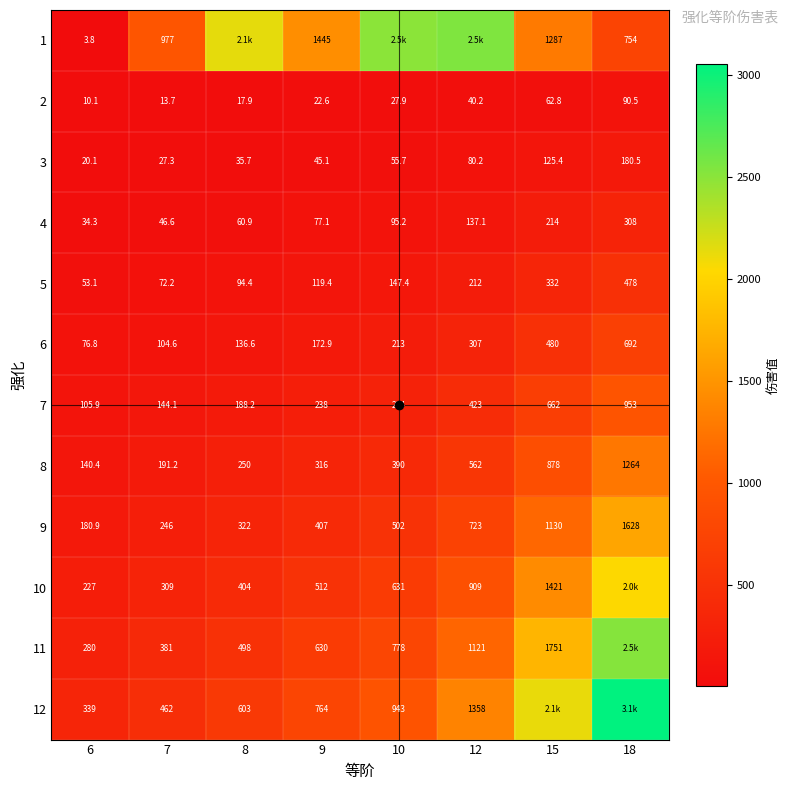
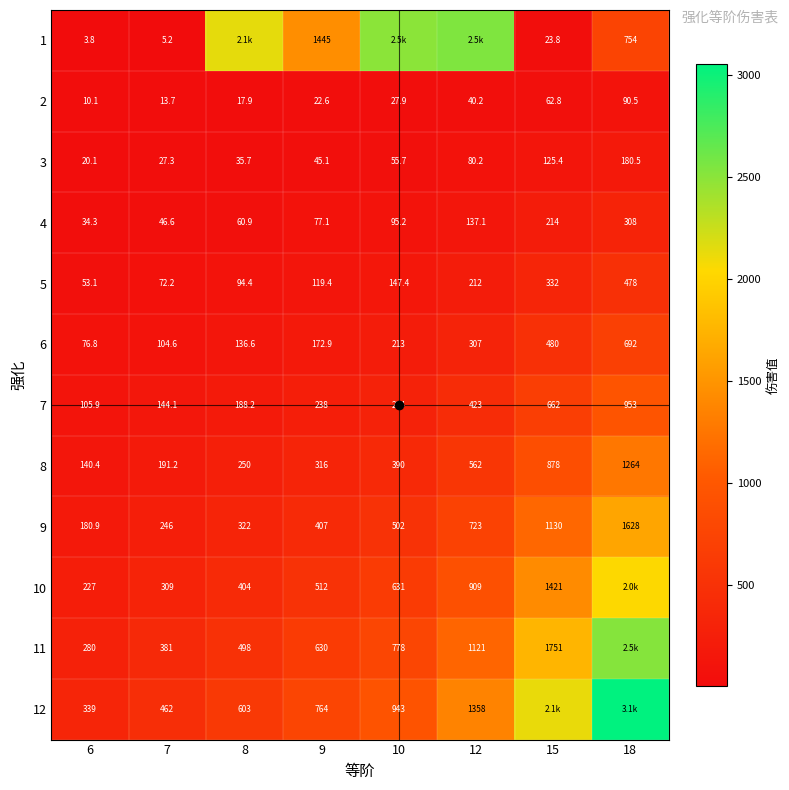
  {
    "1": {
      "6": "3.8",
-     "7": "977",
+     "7": "5.2",
      "8": "2.1k",
      "9": "1445",
      "10": "2.5k",
      "12": "2.5k",
-     "15": "1287",
+     "15": "23.8",
      "18": "754"
    },
    "2": {
      "6": "10.1",
      "7": "13.7",
      "8": "17.9",
      "9": "22.6",
      "10": "27.9",
      "12": "40.2",
      "15": "62.8",
      "18": "90.5"
    },
    "3": {
      "6": "20.1",
      "7": "27.3",
      "8": "35.7",
      "9": "45.1",
      "10": "55.7",
      "12": "80.2",
      "15": "125.4",
      "18": "180.5"
    },
    "4": {
      "6": "34.3",
      "7": "46.6",
      "8": "60.9",
      "9": "77.1",
      "10": "95.2",
      "12": "137.1",
      "15": "214",
      "18": "308"
    },
    "5": {
      "6": "53.1",
      "7": "72.2",
      "8": "94.4",
      "9": "119.4",
      "10": "147.4",
      "12": "212",
      "15": "332",
      "18": "478"
    },
    "6": {
      "6": "76.8",
      "7": "104.6",
      "8": "136.6",
      "9": "172.9",
      "10": "213",
      "12": "307",
      "15": "480",
      "18": "692"
    },
    "7": {
      "6": "105.9",
      "7": "144.1",
      "8": "188.2",
      "9": "238",
      "12": "423",
      "15": "662",
      "18": "953"
    },
    "8": {
      "6": "140.4",
      "7": "191.2",
      "8": "250",
      "9": "316",
      "10": "390",
      "12": "562",
      "15": "878",
      "18": "1264"
    },
    "9": {
      "6": "180.9",
      "7": "246",
      "8": "322",
      "9": "407",
      "10": "502",
      "12": "723",
      "15": "1130",
      "18": "1628"
    },
    "10": {
      "6": "227",
      "7": "309",
      "8": "404",
      "9": "512",
      "10": "631",
      "12": "909",
      "15": "1421",
      "18": "2.0k"
    },
    "11": {
      "6": "280",
      "7": "381",
      "8": "498",
      "9": "630",
      "10": "778",
      "12": "1121",
      "15": "1751",
      "18": "2.5k"
    },
    "12": {
      "6": "339",
      "7": "462",
      "8": "603",
      "9": "764",
      "10": "943",
      "12": "1358",
      "15": "2.1k",
      "18": "3.1k"
    }
  }
